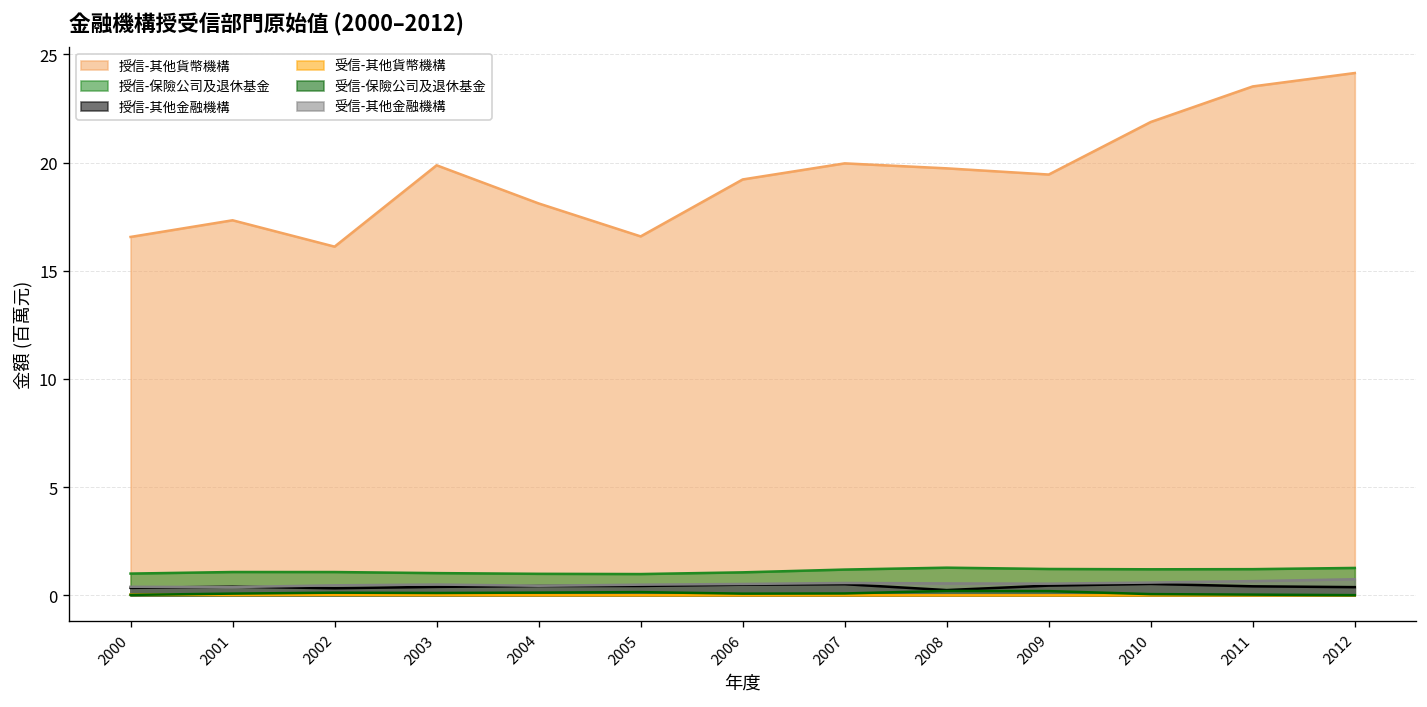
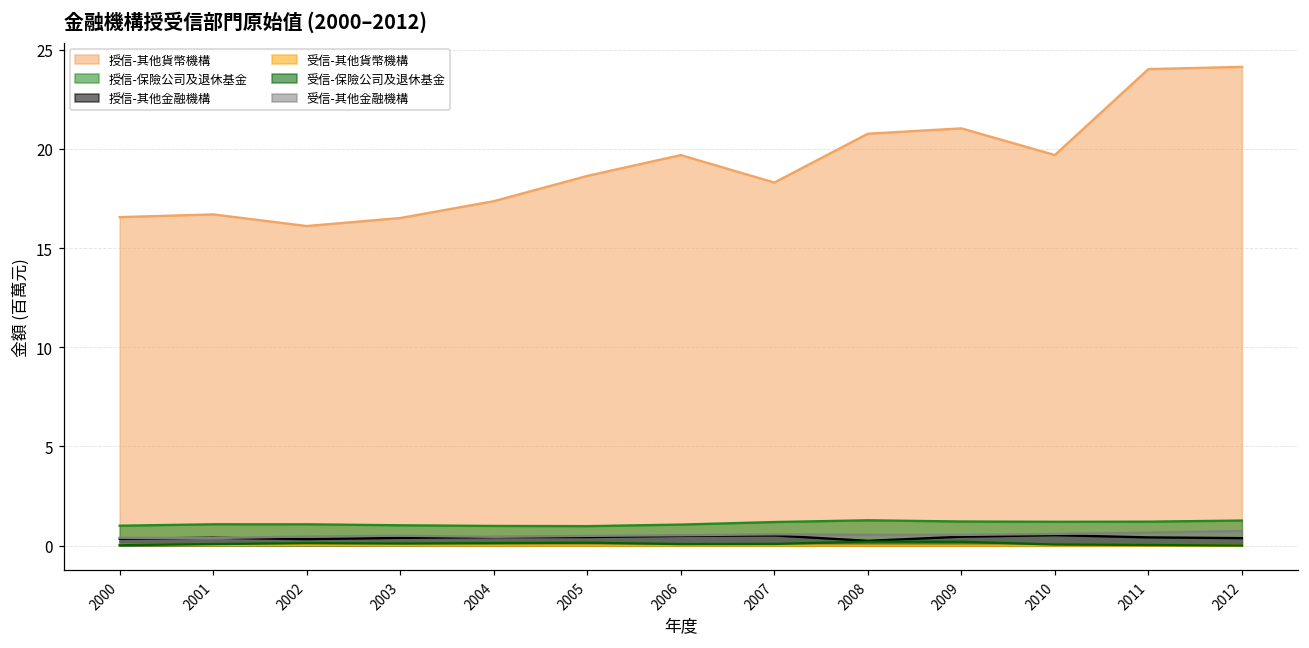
  {
    "授信-其他貨幣機構": {
      "2000": 16.6,
-     "2001": 17.3,
+     "2001": 16.7,
      "2002": 16.1,
-     "2003": 19.9,
-     "2004": 18.1,
-     "2005": 16.6,
-     "2006": 19.2,
-     "2007": 20.0,
-     "2008": 19.7,
-     "2009": 19.4,
-     "2010": 21.9,
-     "2011": 23.5,
+     "2003": 16.5,
+     "2004": 17.4,
+     "2005": 18.6,
+     "2006": 19.7,
+     "2007": 18.3,
+     "2008": 20.8,
+     "2009": 21.0,
+     "2010": 19.7,
+     "2011": 24.0,
      "2012": 24.1
    },
    "授信-其他金融機構": {
      "2011": 0.4,
      "2012": 0.4
    },
    "受信-其他貨幣機構": {
      "2005": 0.0,
      "2008": 0.0,
      "2009": 0.0
    },
    "受信-其他金融機構": {
      "2008": 0.6,
      "2011": 0.7,
      "2012": 0.7
    }
  }
